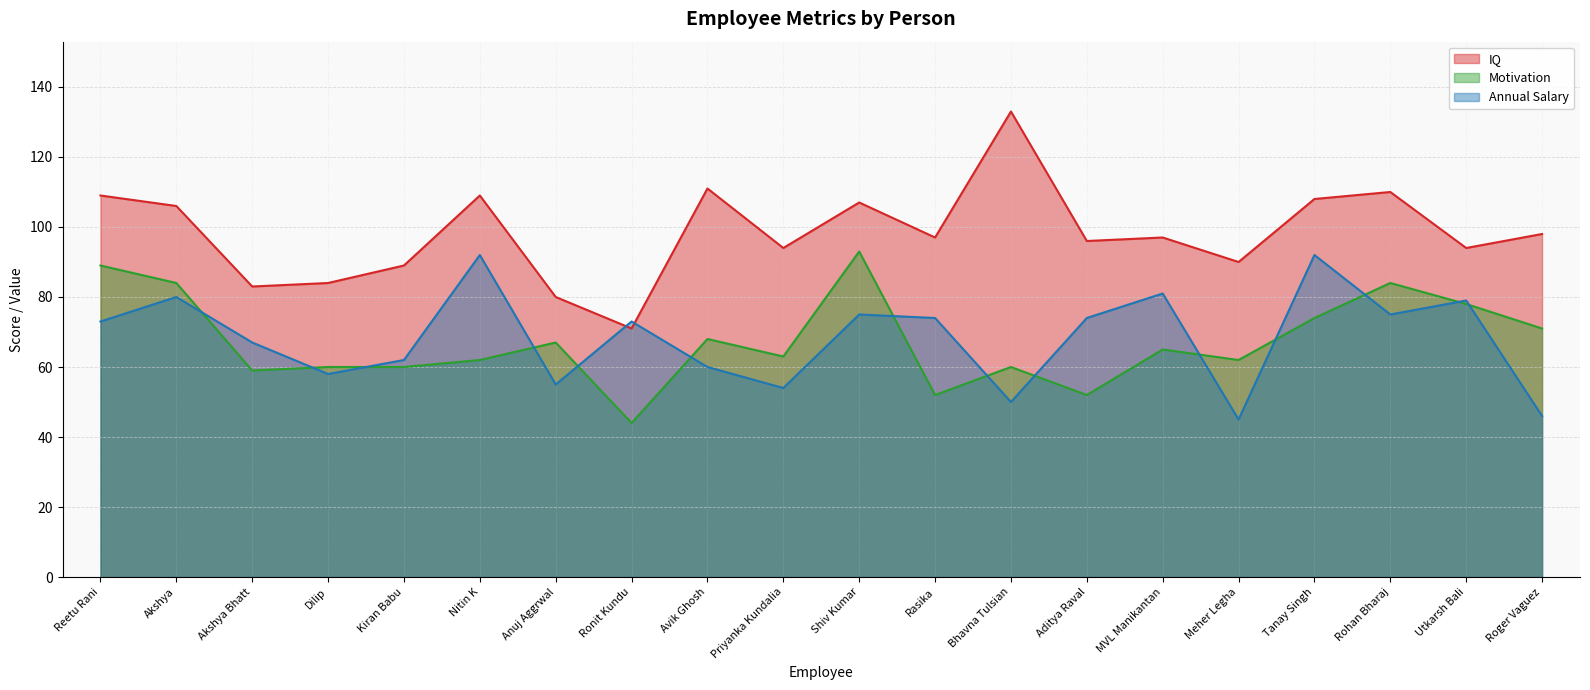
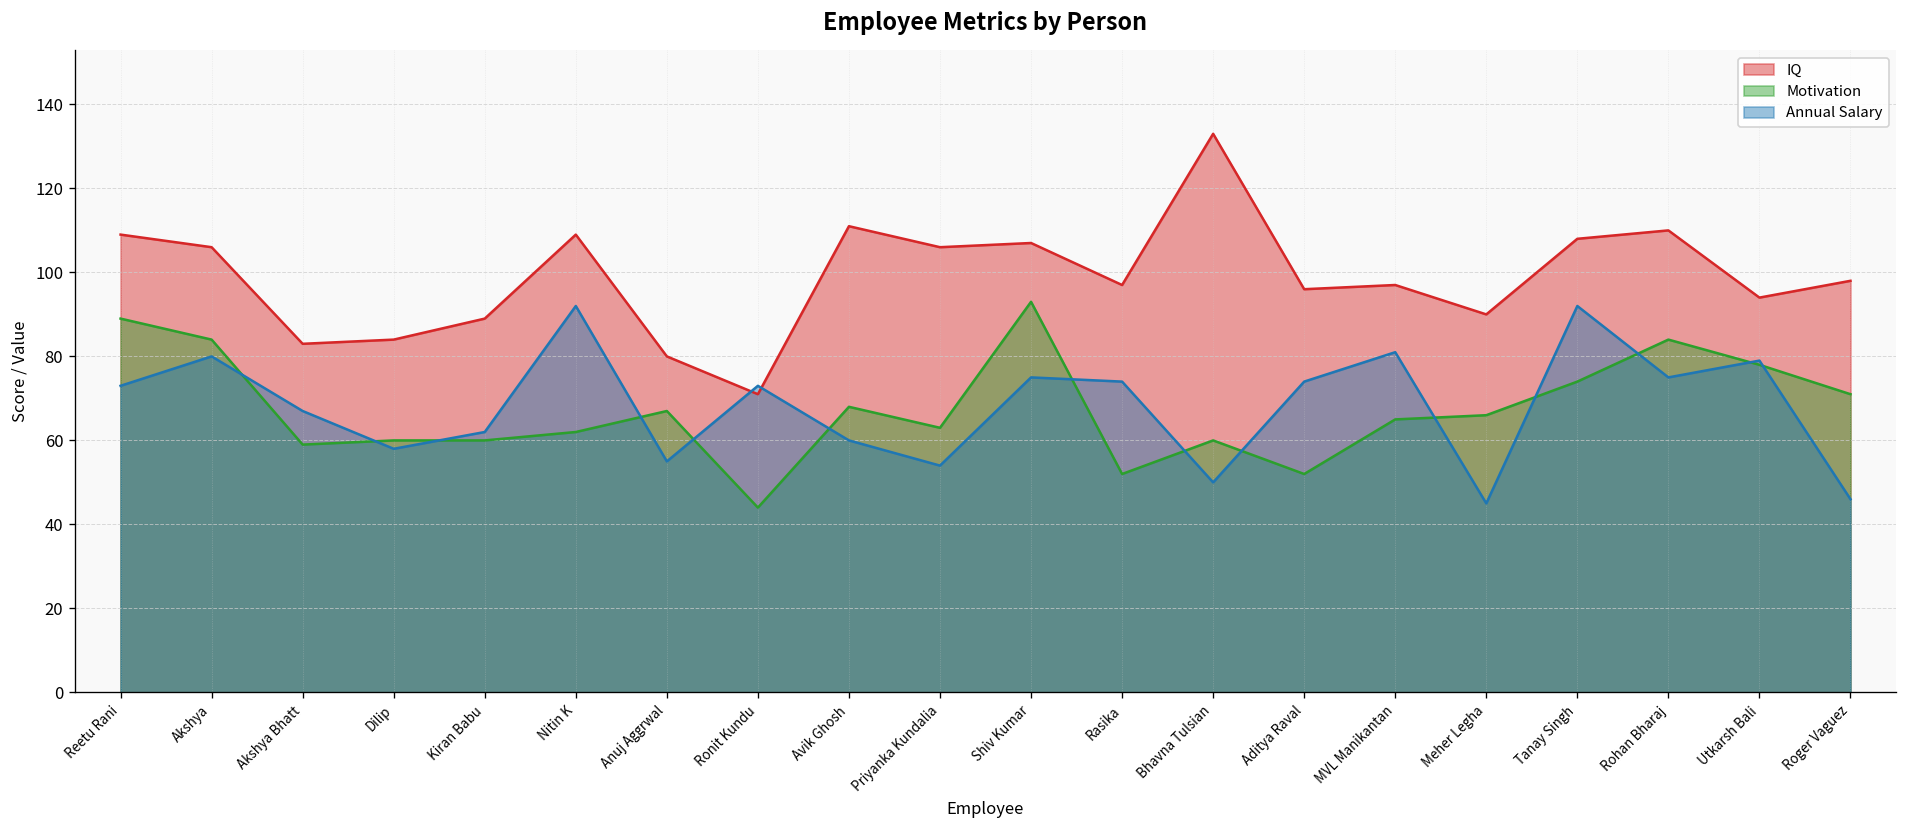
  {
    "IQ": {
      "Reetu Rani": 109,
      "Akshya": 106,
      "Akshya Bhatt": 83,
      "Dilip": 84,
      "Kiran Babu": 89,
      "Nitin K": 109,
      "Anuj Aggrwal": 80,
      "Ronit Kundu": 71,
      "Avik Ghosh": 111,
-     "Priyanka Kundalia": 94,
+     "Priyanka Kundalia": 106,
      "Shiv Kumar": 107,
      "Rasika": 97,
      "Bhavna Tulsian": 133,
      "Aditya Raval": 96,
      "MVL Manikantan": 97,
      "Meher Legha": 90,
      "Tanay Singh": 108,
      "Rohan Bharaj": 110,
      "Utkarsh Bali": 94,
      "Roger Vaguez": 98
    },
    "Motivation": {
      "Reetu Rani": 89,
      "Akshya": 84,
      "Akshya Bhatt": 59,
      "Dilip": 60,
      "Kiran Babu": 60,
      "Nitin K": 62,
      "Anuj Aggrwal": 67,
      "Ronit Kundu": 44,
      "Avik Ghosh": 68,
      "Priyanka Kundalia": 63,
      "Shiv Kumar": 93,
      "Rasika": 52,
      "Bhavna Tulsian": 60,
      "Aditya Raval": 52,
      "MVL Manikantan": 65,
-     "Meher Legha": 62,
+     "Meher Legha": 66,
      "Tanay Singh": 74,
      "Rohan Bharaj": 84,
      "Utkarsh Bali": 78,
      "Roger Vaguez": 71
    },
    "Annual Salary": {
      "Reetu Rani": 73,
      "Akshya": 80,
      "Akshya Bhatt": 67,
      "Dilip": 58,
      "Kiran Babu": 62,
      "Nitin K": 92,
      "Anuj Aggrwal": 55,
      "Ronit Kundu": 73,
      "Avik Ghosh": 60,
      "Priyanka Kundalia": 54,
      "Shiv Kumar": 75,
      "Rasika": 74,
      "Bhavna Tulsian": 50,
      "Aditya Raval": 74,
      "MVL Manikantan": 81,
      "Meher Legha": 45,
      "Tanay Singh": 92,
      "Rohan Bharaj": 75,
      "Utkarsh Bali": 79,
      "Roger Vaguez": 46
    }
  }
